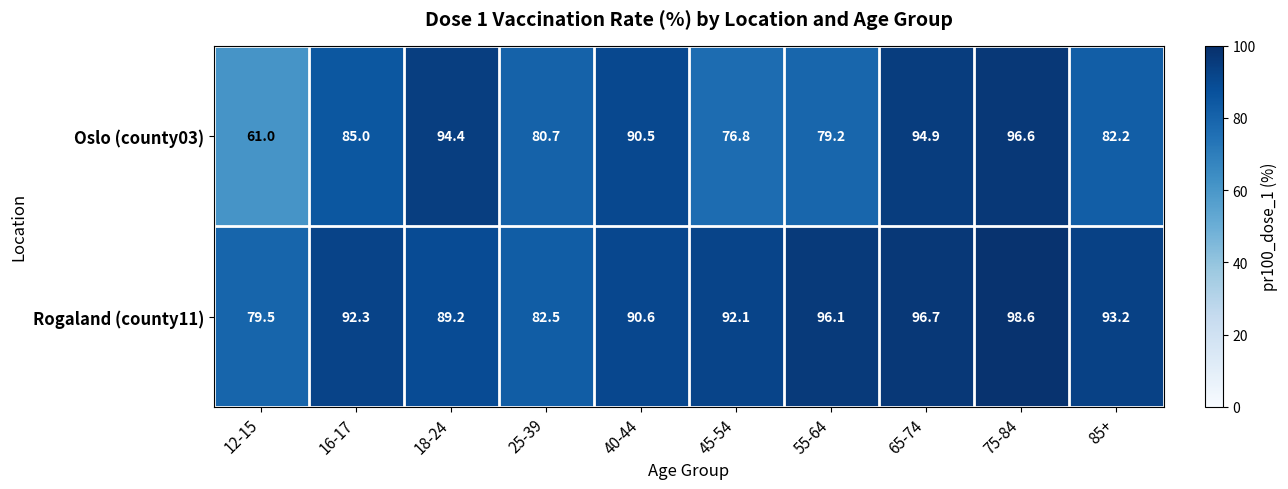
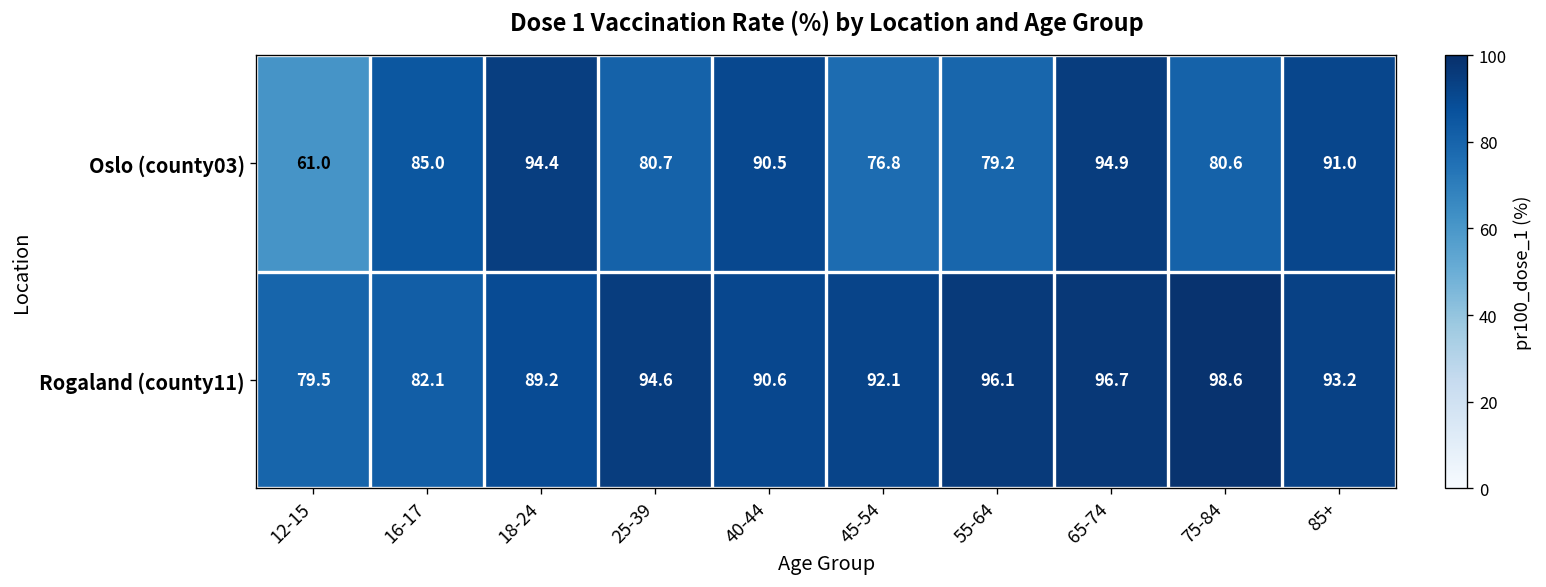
  {
    "Oslo (county03)": {
      "12-15": 61.0,
      "16-17": 85.0,
      "18-24": 94.4,
      "25-39": 80.7,
      "40-44": 90.5,
      "45-54": 76.8,
      "55-64": 79.2,
      "65-74": 94.9,
-     "75-84": 96.6,
-     "85+": 82.2
+     "75-84": 80.6,
+     "85+": 91.0
    },
    "Rogaland (county11)": {
      "12-15": 79.5,
-     "16-17": 92.3,
+     "16-17": 82.1,
      "18-24": 89.2,
-     "25-39": 82.5,
+     "25-39": 94.6,
      "40-44": 90.6,
      "45-54": 92.1,
      "55-64": 96.1,
      "65-74": 96.7,
      "75-84": 98.6,
      "85+": 93.2
    }
  }
